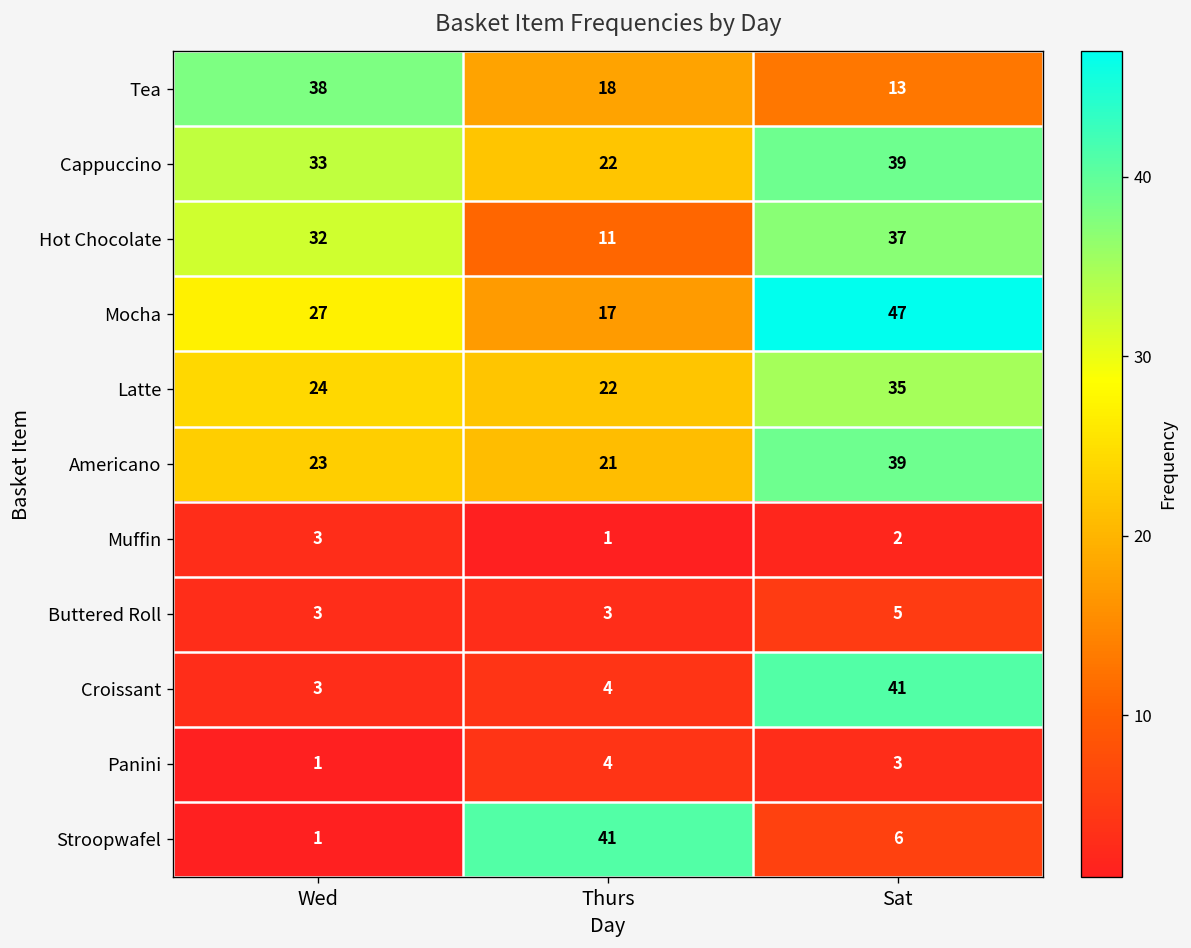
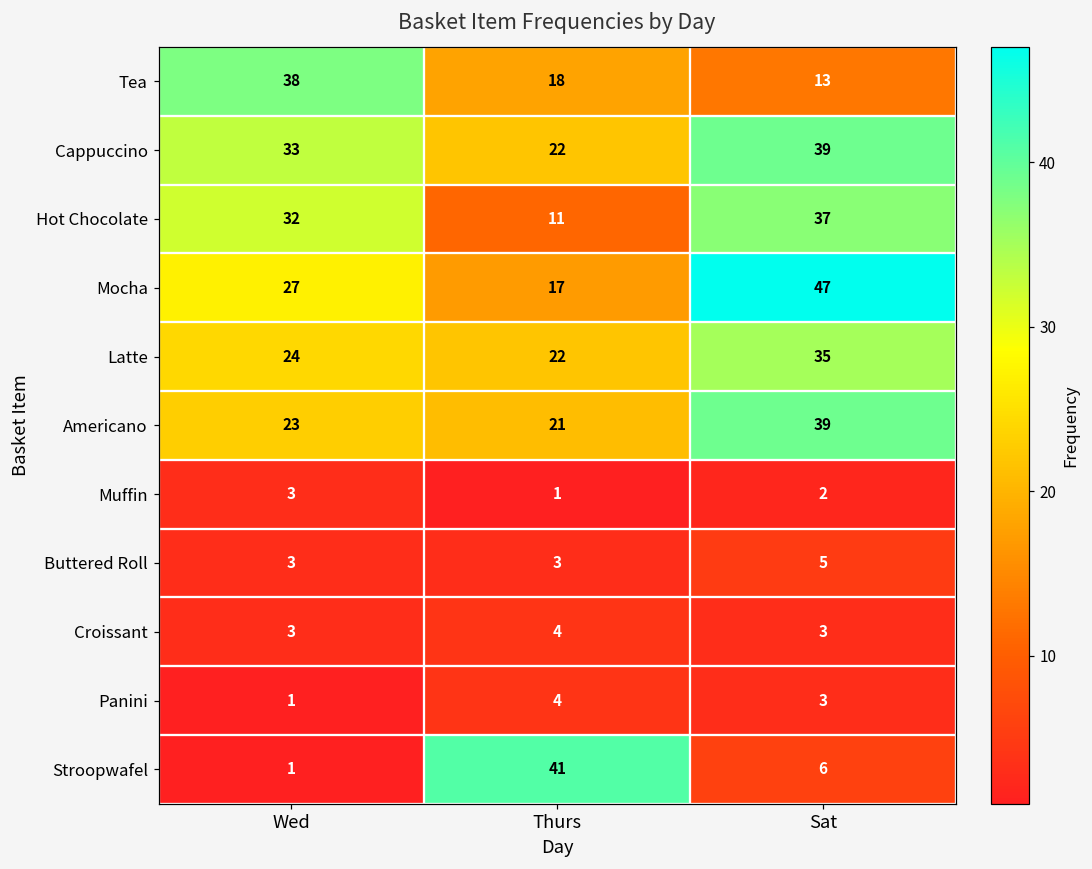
  {
    "Tea": {
      "Wed": 38,
      "Thurs": 18,
      "Sat": 13
    },
    "Cappuccino": {
      "Wed": 33,
      "Thurs": 22,
      "Sat": 39
    },
    "Hot Chocolate": {
      "Wed": 32,
      "Thurs": 11,
      "Sat": 37
    },
    "Mocha": {
      "Wed": 27,
      "Thurs": 17,
      "Sat": 47
    },
    "Latte": {
      "Wed": 24,
      "Thurs": 22,
      "Sat": 35
    },
    "Americano": {
      "Wed": 23,
      "Thurs": 21,
      "Sat": 39
    },
    "Muffin": {
      "Wed": 3,
      "Thurs": 1,
      "Sat": 2
    },
    "Buttered Roll": {
      "Wed": 3,
      "Thurs": 3,
      "Sat": 5
    },
    "Croissant": {
      "Wed": 3,
      "Thurs": 4,
-     "Sat": 41
+     "Sat": 3
    },
    "Panini": {
      "Wed": 1,
      "Thurs": 4,
      "Sat": 3
    },
    "Stroopwafel": {
      "Wed": 1,
      "Thurs": 41,
      "Sat": 6
    }
  }
